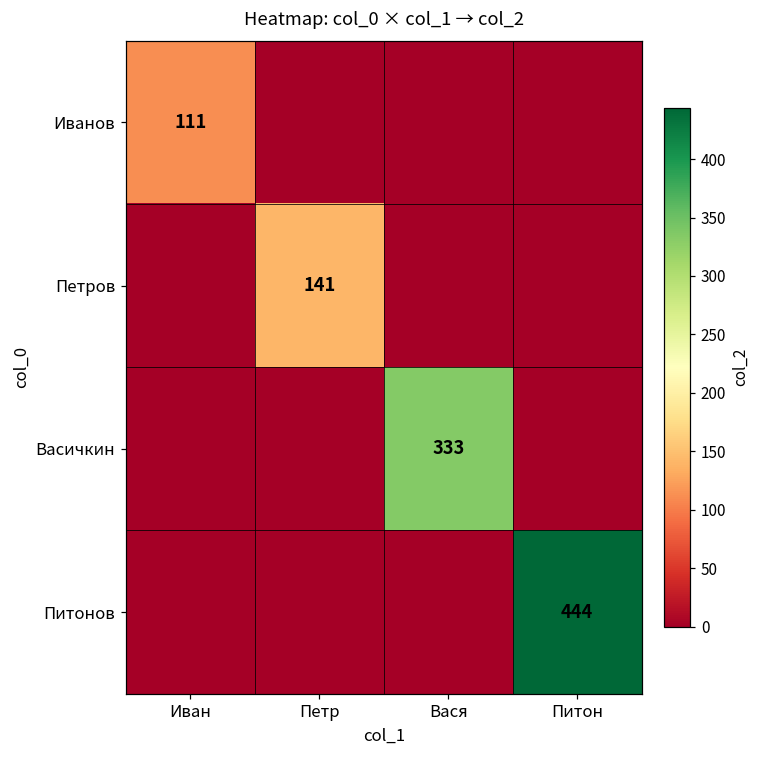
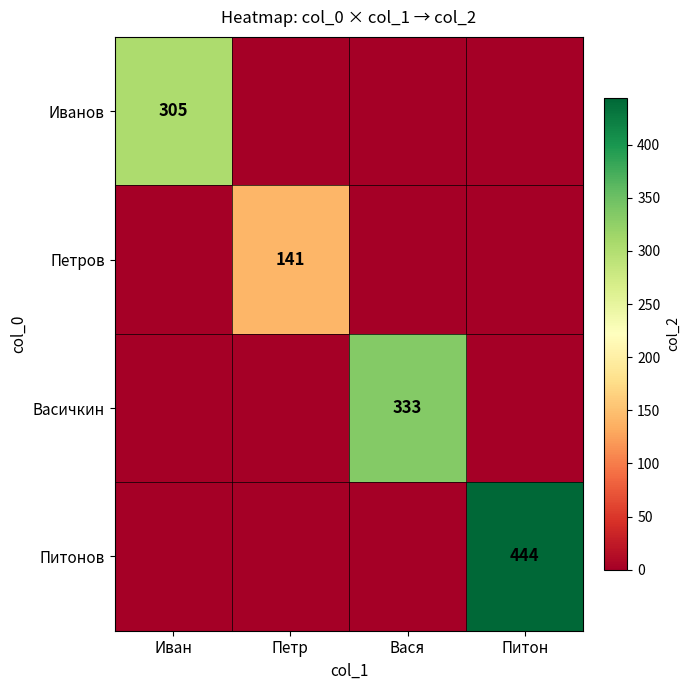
  {
    "Иванов": {
-     "Иван": 111
+     "Иван": 305
    },
    "Петров": {
      "Петр": 141
    },
    "Васичкин": {
      "Вася": 333
    },
    "Питонов": {
      "Питон": 444
    }
  }
